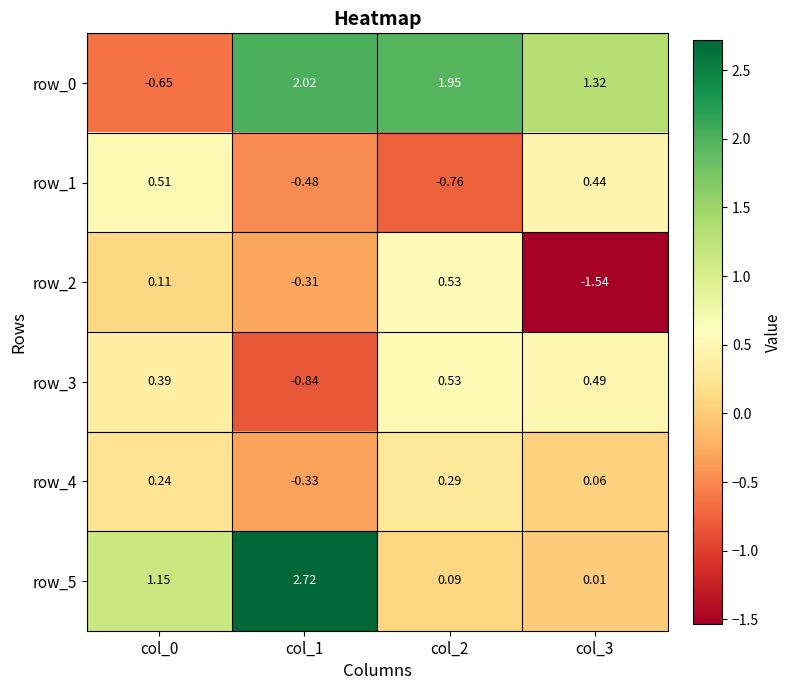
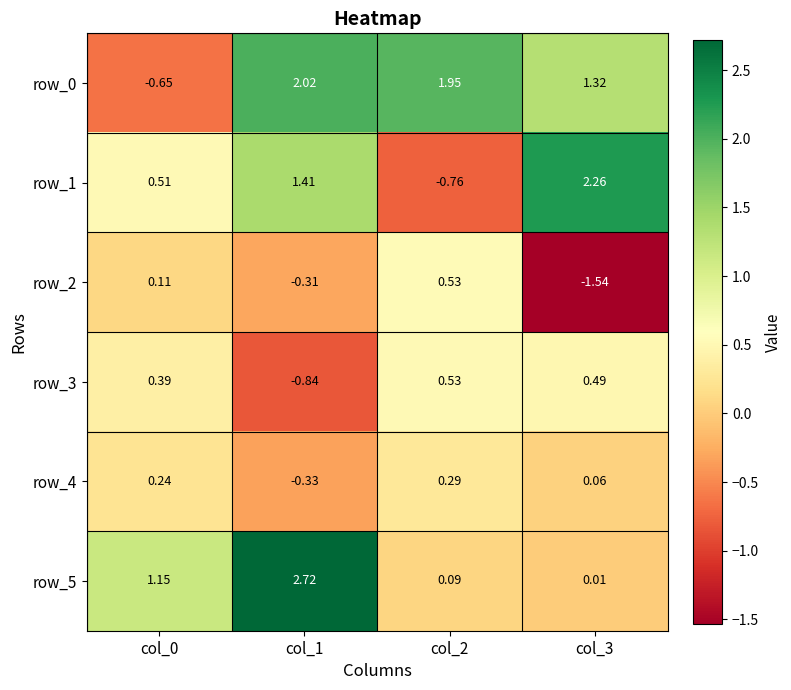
  {
    "row_0": {
      "col_0": -0.65,
      "col_1": 2.02,
      "col_2": 1.95,
      "col_3": 1.32
    },
    "row_1": {
      "col_0": 0.51,
-     "col_1": -0.48,
+     "col_1": 1.41,
      "col_2": -0.76,
-     "col_3": 0.44
+     "col_3": 2.26
    },
    "row_2": {
      "col_0": 0.11,
      "col_1": -0.31,
      "col_2": 0.53,
      "col_3": -1.54
    },
    "row_3": {
      "col_0": 0.39,
      "col_1": -0.84,
      "col_2": 0.53,
      "col_3": 0.49
    },
    "row_4": {
      "col_0": 0.24,
      "col_1": -0.33,
      "col_2": 0.29,
      "col_3": 0.06
    },
    "row_5": {
      "col_0": 1.15,
      "col_1": 2.72,
      "col_2": 0.09,
      "col_3": 0.01
    }
  }
